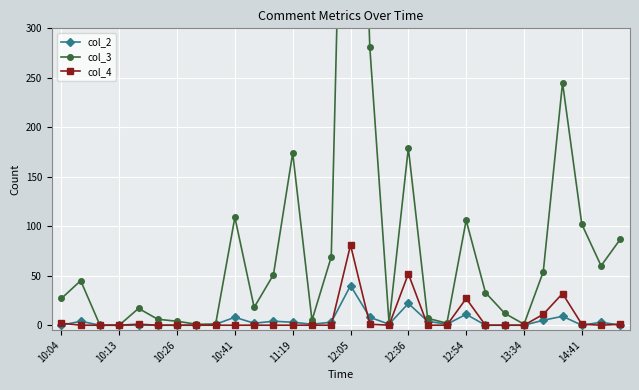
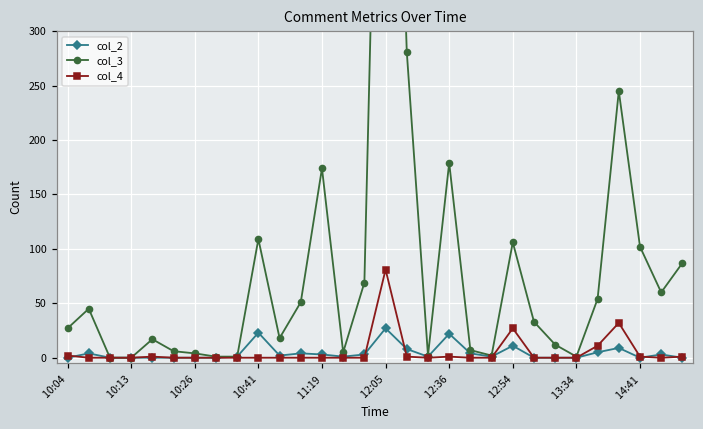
  {
    "col_2": {
-     "10:41": 10,
+     "10:41": 20,
      "11:19": 0,
-     "12:05": 40,
+     "12:05": 30,
      "12:36": 20
    },
    "col_3": {
      "10:04": 30,
      "10:26": 0,
      "10:41": 110,
      "11:19": 170,
      "12:36": 180,
      "14:41": 100
    },
    "col_4": {
      "10:41": 0,
      "11:19": 0,
      "12:05": 80,
-     "12:36": 50
+     "12:36": 0
    }
  }
